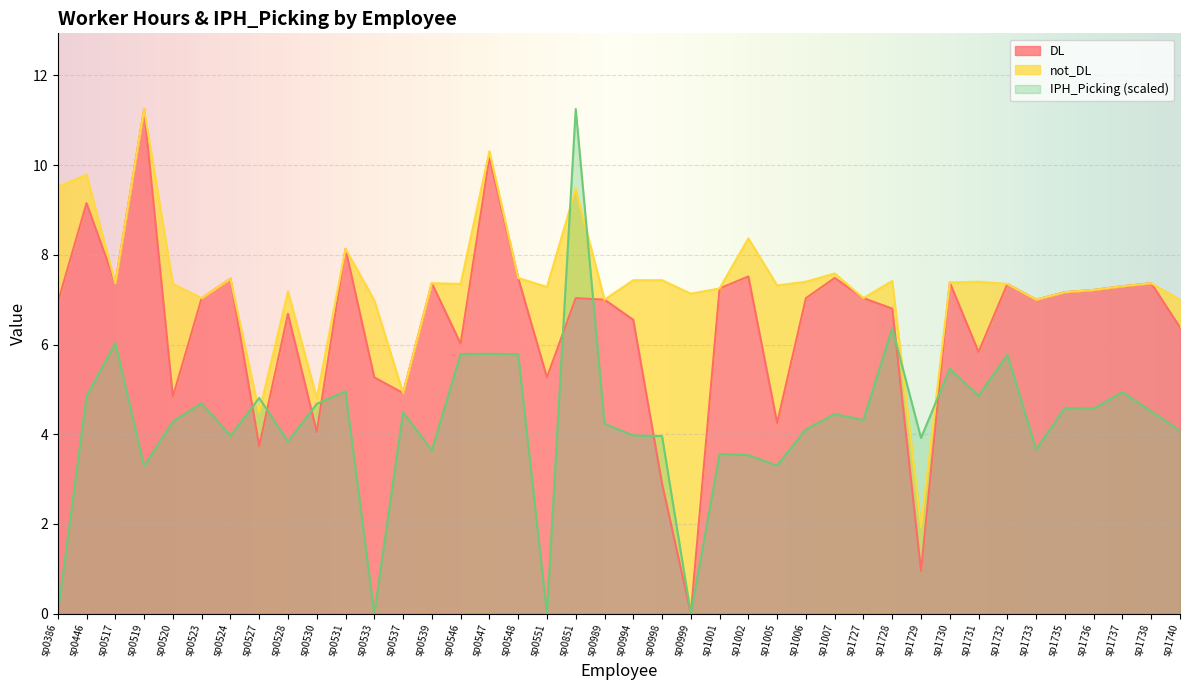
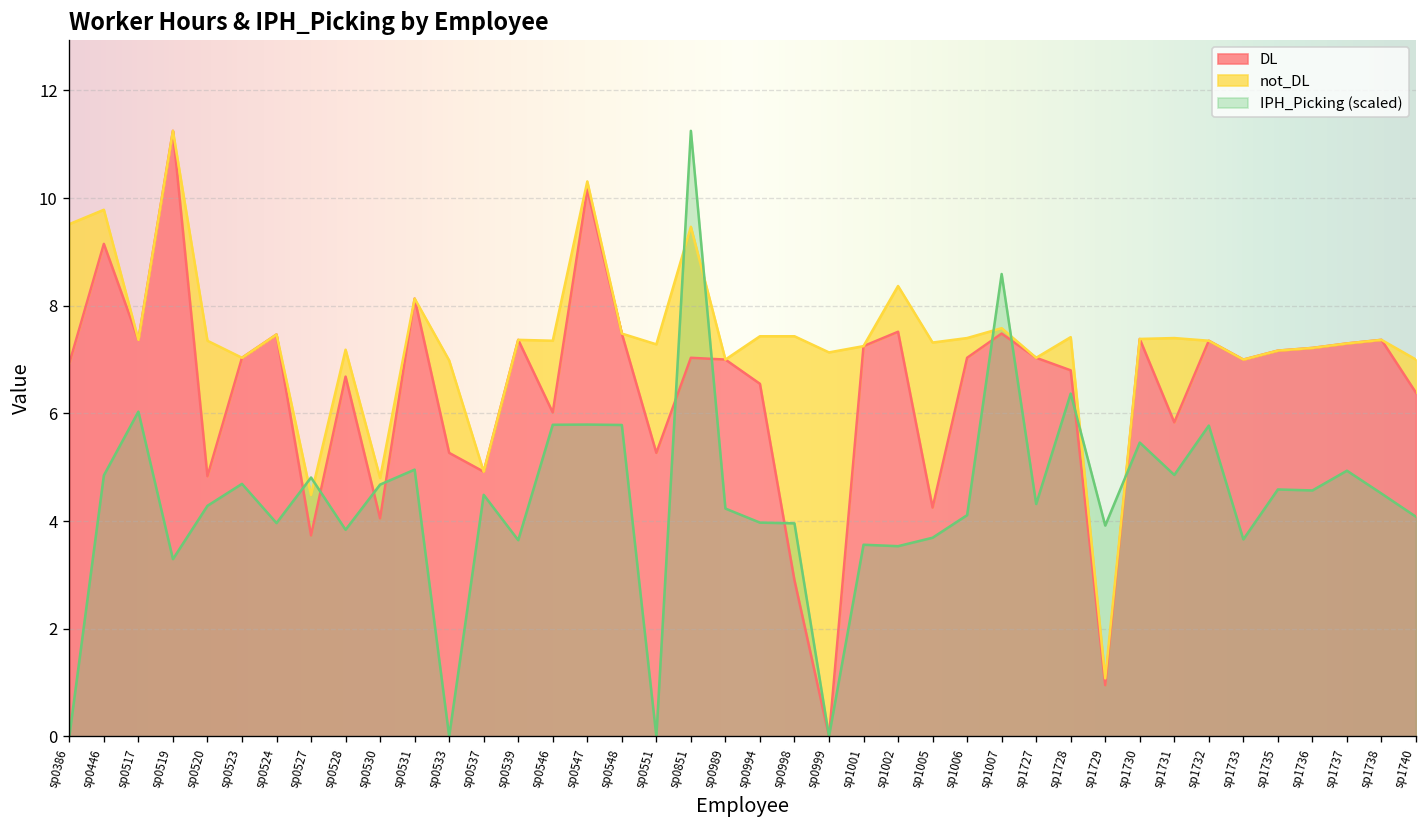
  {
    "DL": {
      "sp0386": 6.9,
      "sp0446": 9.2,
      "sp0520": 4.8,
      "sp0527": 3.7,
      "sp0528": 6.7,
      "sp0530": 4.1,
      "sp0533": 5.3,
      "sp0546": 6.0,
      "sp0547": 10.2,
      "sp0551": 5.3,
      "sp0851": 7.0,
      "sp0994": 6.6,
      "sp0998": 2.9,
      "sp1002": 7.5,
      "sp1005": 4.2,
      "sp1006": 7.0,
      "sp1007": 7.5,
      "sp1728": 6.8,
      "sp1729": 1.0,
      "sp1731": 5.8,
      "sp1740": 6.4
    },
    "not_DL": {
      "sp0386": 2.6,
      "sp0446": 0.6,
      "sp0520": 2.5,
      "sp0527": 0.7,
      "sp0528": 0.5,
      "sp0530": 0.8,
      "sp0533": 1.7,
      "sp0546": 1.3,
      "sp0547": 0.2,
      "sp0551": 2.0,
      "sp0851": 2.4,
      "sp0994": 0.9,
      "sp0998": 4.5,
      "sp0999": 7.1,
      "sp1002": 0.9,
      "sp1005": 3.1,
      "sp1006": 0.4,
      "sp1007": 0.1,
      "sp1728": 0.6,
-     "sp1729": 1.0,
+     "sp1729": 0.1,
      "sp1731": 1.6,
      "sp1740": 0.6
    },
    "IPH_Picking (scaled)": {
      "sp0386": 0.0,
      "sp0446": 4.8,
      "sp0517": 6.0,
      "sp0519": 3.3,
      "sp0520": 4.3,
      "sp0523": 4.7,
      "sp0524": 4.0,
      "sp0527": 4.8,
      "sp0528": 3.8,
      "sp0530": 4.7,
      "sp0531": 5.0,
      "sp0533": 0.0,
      "sp0537": 4.5,
      "sp0539": 3.6,
      "sp0546": 5.8,
      "sp0547": 5.8,
      "sp0548": 5.8,
      "sp0551": 0.0,
      "sp0851": 11.3,
      "sp0989": 4.2,
      "sp0994": 4.0,
      "sp0998": 4.0,
      "sp1001": 3.6,
      "sp1002": 3.5,
-     "sp1005": 3.3,
+     "sp1005": 3.7,
      "sp1006": 4.1,
-     "sp1007": 4.4,
+     "sp1007": 8.6,
      "sp1727": 4.3,
      "sp1728": 6.4,
      "sp1729": 3.9,
      "sp1730": 5.5,
      "sp1731": 4.9,
      "sp1732": 5.8,
      "sp1733": 3.7,
      "sp1735": 4.6,
      "sp1736": 4.6,
      "sp1737": 4.9,
      "sp1738": 4.5,
      "sp1740": 4.1
    }
  }
